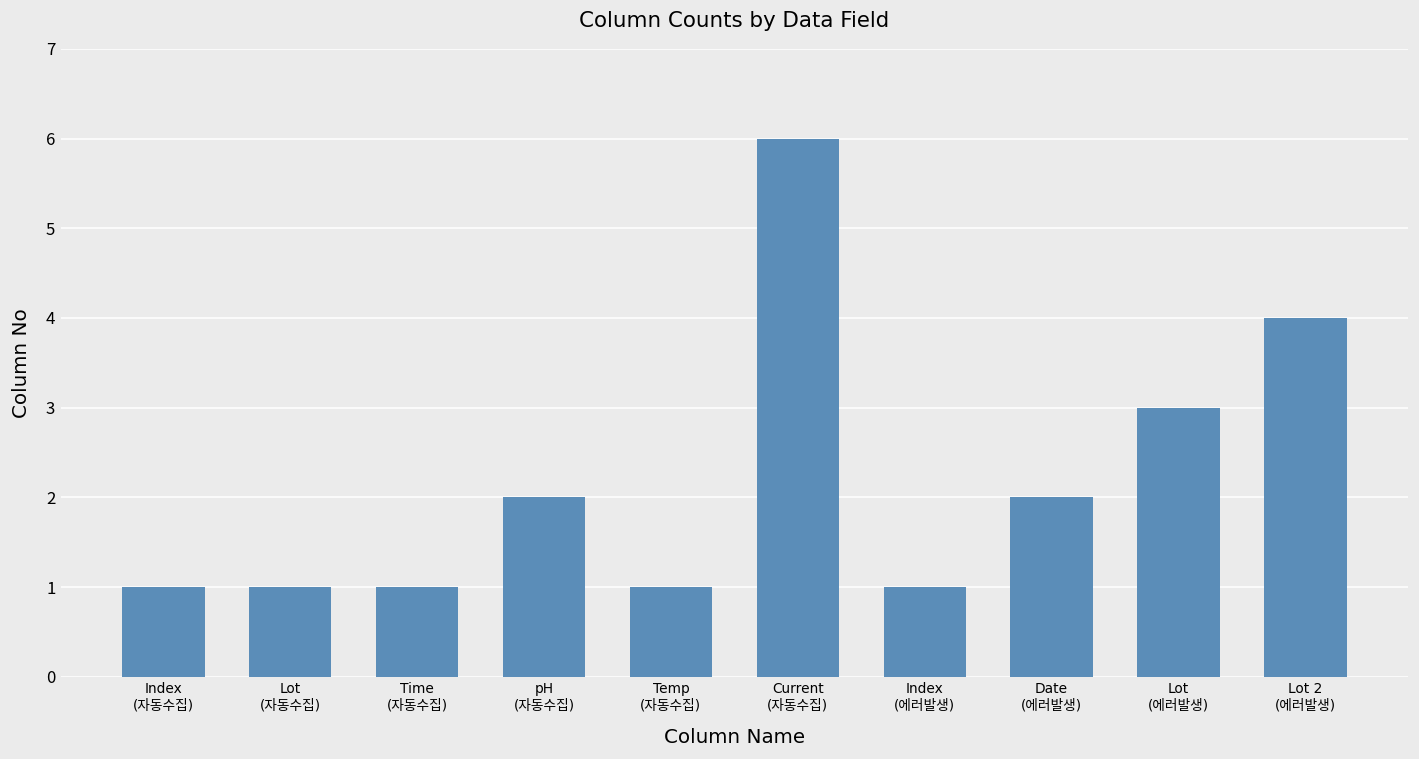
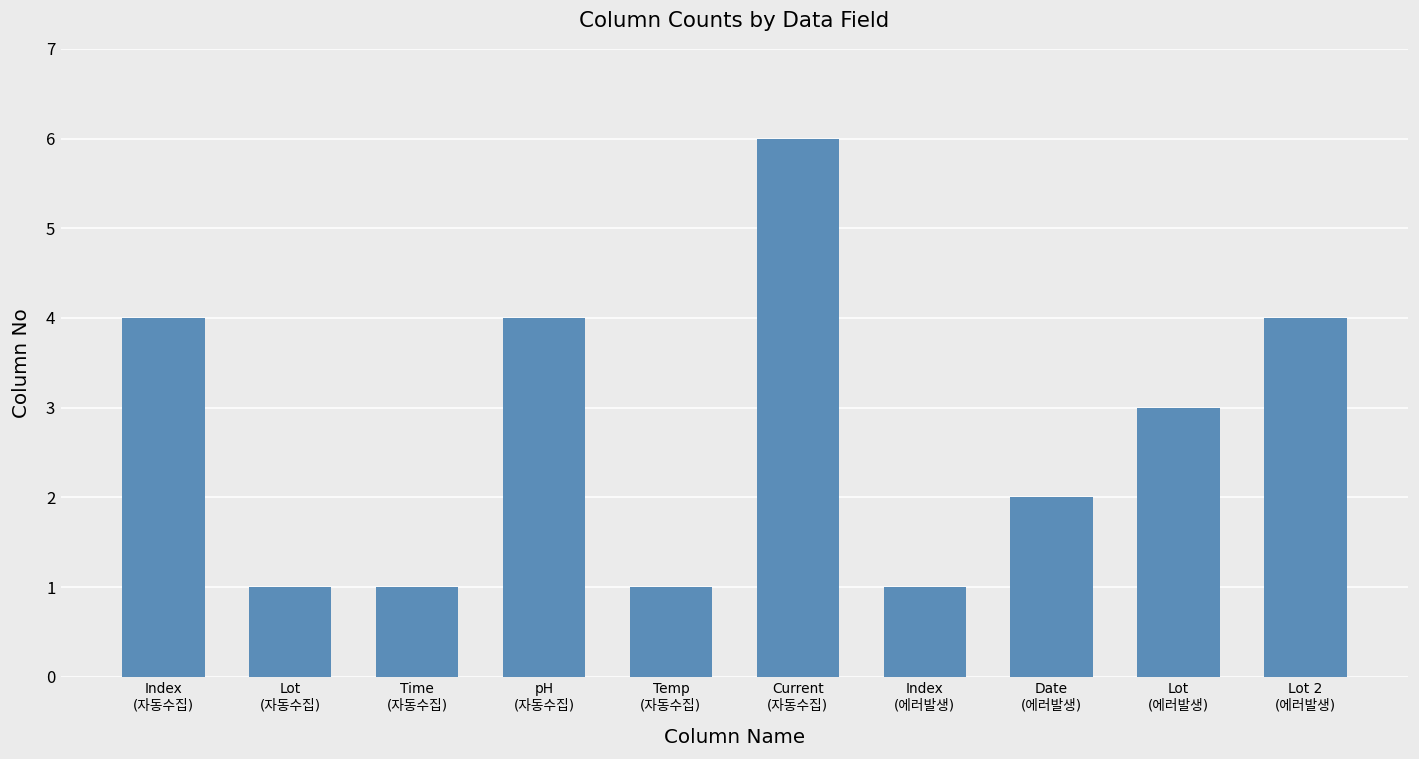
  {
-   "Index (자동수집)": 1,
+   "Index (자동수집)": 4,
    "Lot (자동수집)": 1,
    "Time (자동수집)": 1,
-   "pH (자동수집)": 2,
+   "pH (자동수집)": 4,
    "Temp (자동수집)": 1,
    "Current (자동수집)": 6,
    "Index (에러발생)": 1,
    "Date (에러발생)": 2,
    "Lot (에러발생)": 3,
    "Lot 2 (에러발생)": 4
  }
